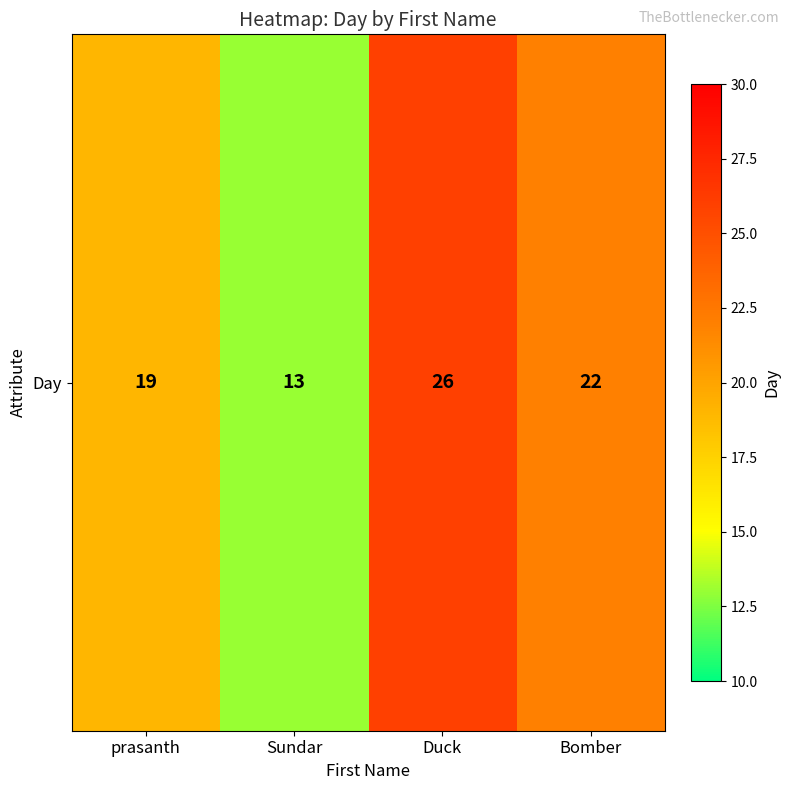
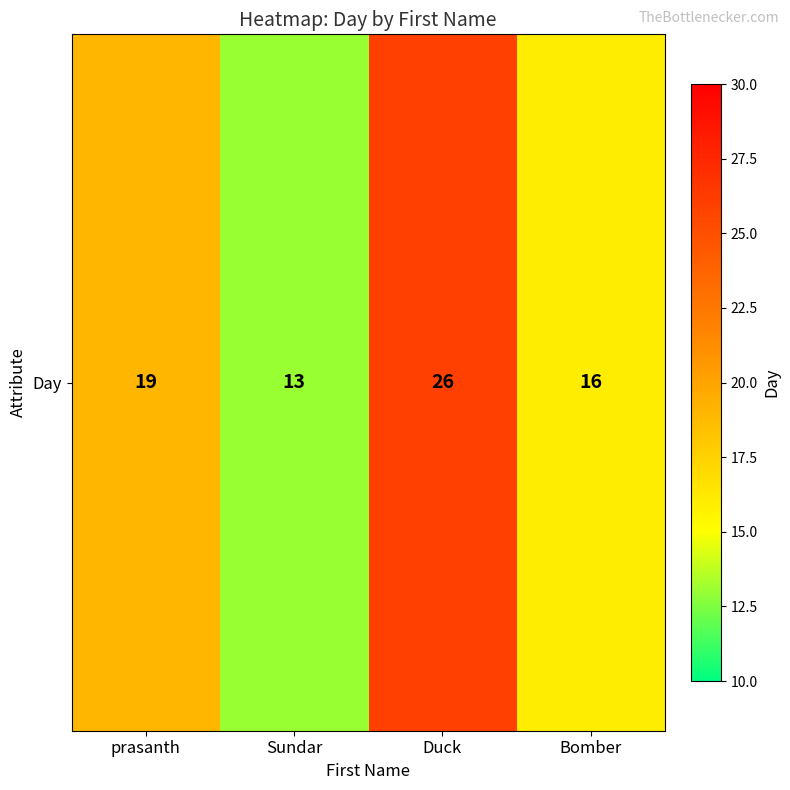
  {
    "Day": {
      "prasanth": 19,
      "Sundar": 13,
      "Duck": 26,
-     "Bomber": 22
+     "Bomber": 16
    }
  }
